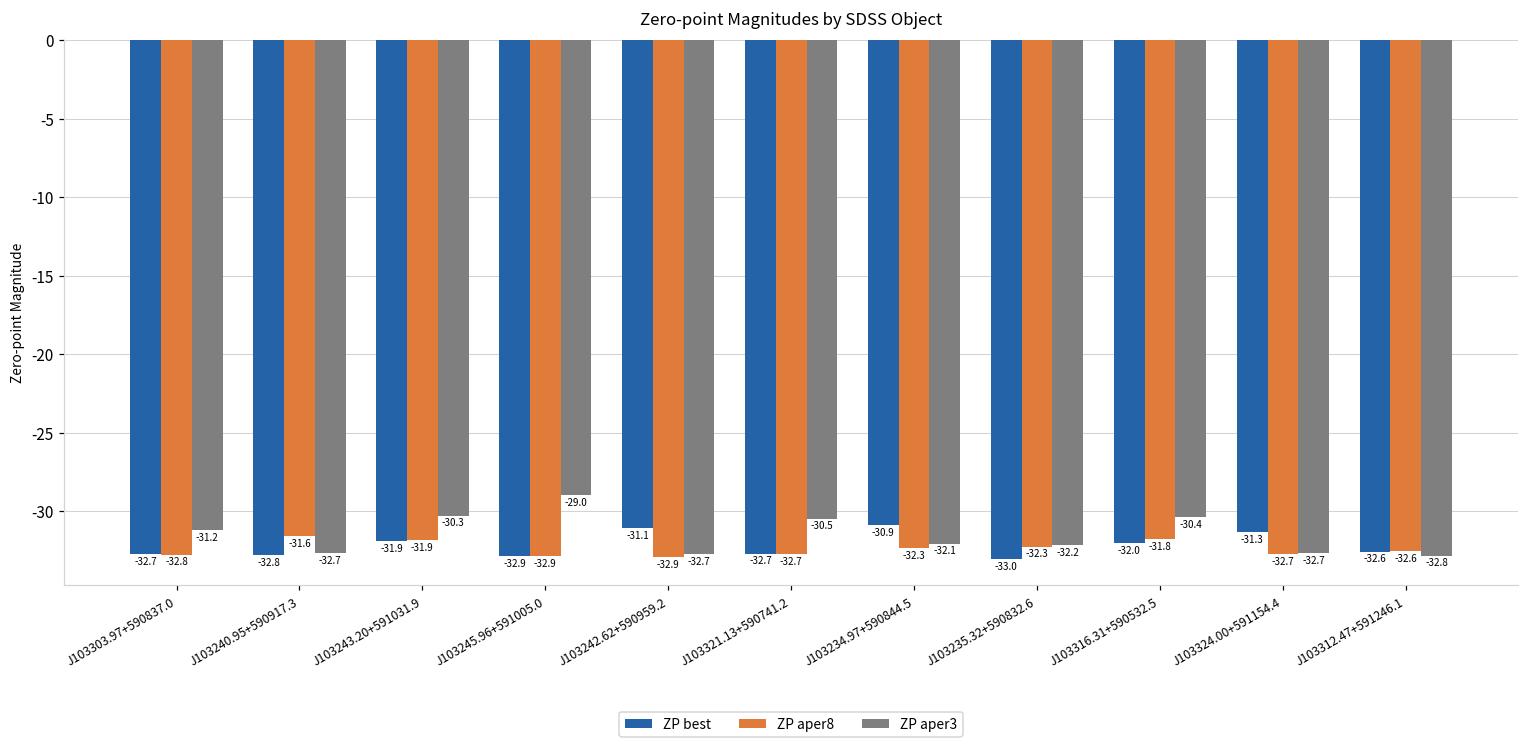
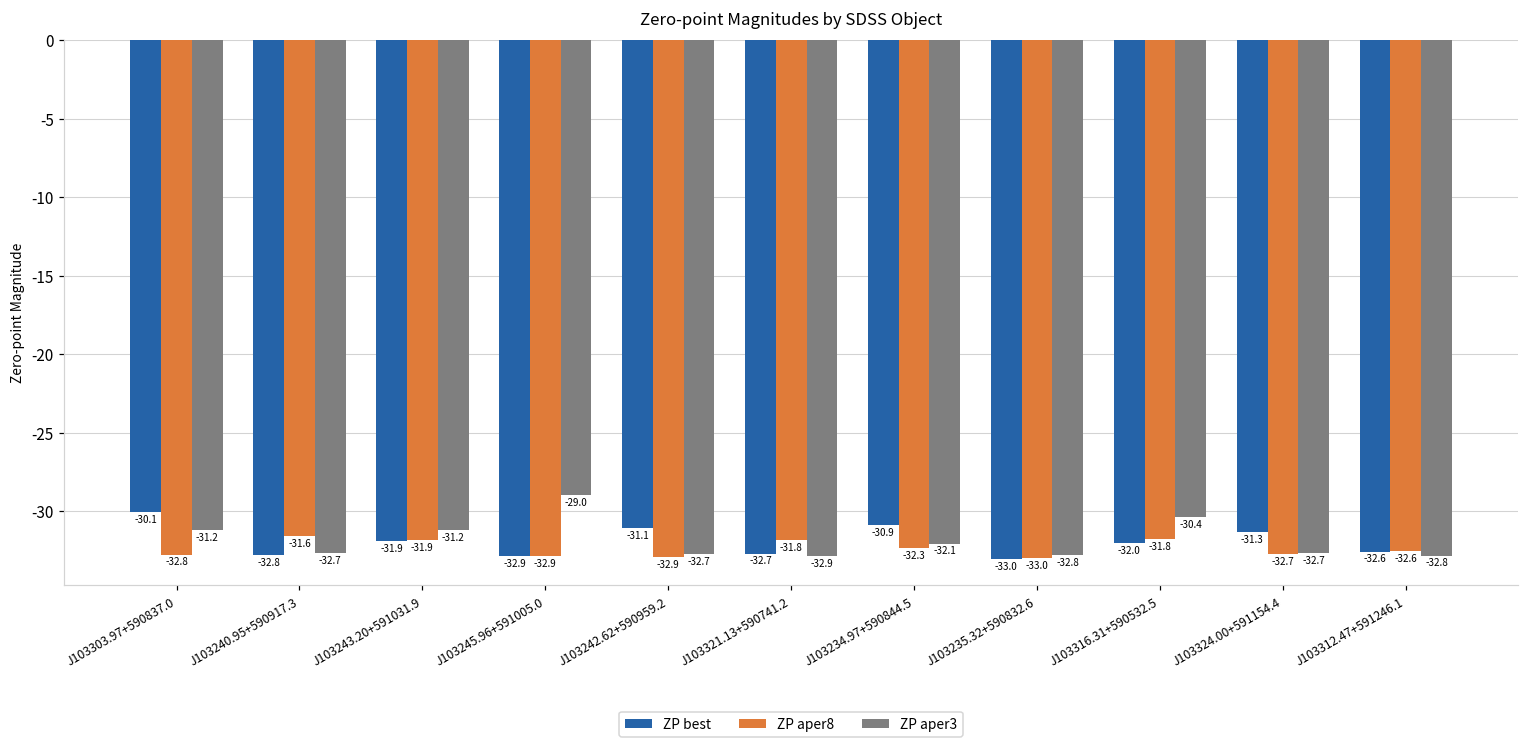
  {
    "ZP best": {
-     "J103303.97+590837.0": -32.7,
+     "J103303.97+590837.0": -30.1,
      "J103240.95+590917.3": -32.8,
      "J103243.20+591031.9": -31.9,
      "J103245.96+591005.0": -32.9,
      "J103242.62+590959.2": -31.1,
      "J103321.13+590741.2": -32.7,
      "J103234.97+590844.5": -30.9,
      "J103235.32+590832.6": -33.0,
      "J103316.31+590532.5": -32.0,
      "J103324.00+591154.4": -31.3,
      "J103312.47+591246.1": -32.6
    },
    "ZP aper8": {
      "J103303.97+590837.0": -32.8,
      "J103240.95+590917.3": -31.6,
      "J103243.20+591031.9": -31.9,
      "J103245.96+591005.0": -32.9,
      "J103242.62+590959.2": -32.9,
-     "J103321.13+590741.2": -32.7,
+     "J103321.13+590741.2": -31.8,
      "J103234.97+590844.5": -32.3,
-     "J103235.32+590832.6": -32.3,
+     "J103235.32+590832.6": -33.0,
      "J103316.31+590532.5": -31.8,
      "J103324.00+591154.4": -32.7,
      "J103312.47+591246.1": -32.6
    },
    "ZP aper3": {
      "J103303.97+590837.0": -31.2,
      "J103240.95+590917.3": -32.7,
-     "J103243.20+591031.9": -30.3,
+     "J103243.20+591031.9": -31.2,
      "J103245.96+591005.0": -29.0,
      "J103242.62+590959.2": -32.7,
-     "J103321.13+590741.2": -30.5,
+     "J103321.13+590741.2": -32.9,
      "J103234.97+590844.5": -32.1,
-     "J103235.32+590832.6": -32.2,
+     "J103235.32+590832.6": -32.8,
      "J103316.31+590532.5": -30.4,
      "J103324.00+591154.4": -32.7,
      "J103312.47+591246.1": -32.8
    }
  }
